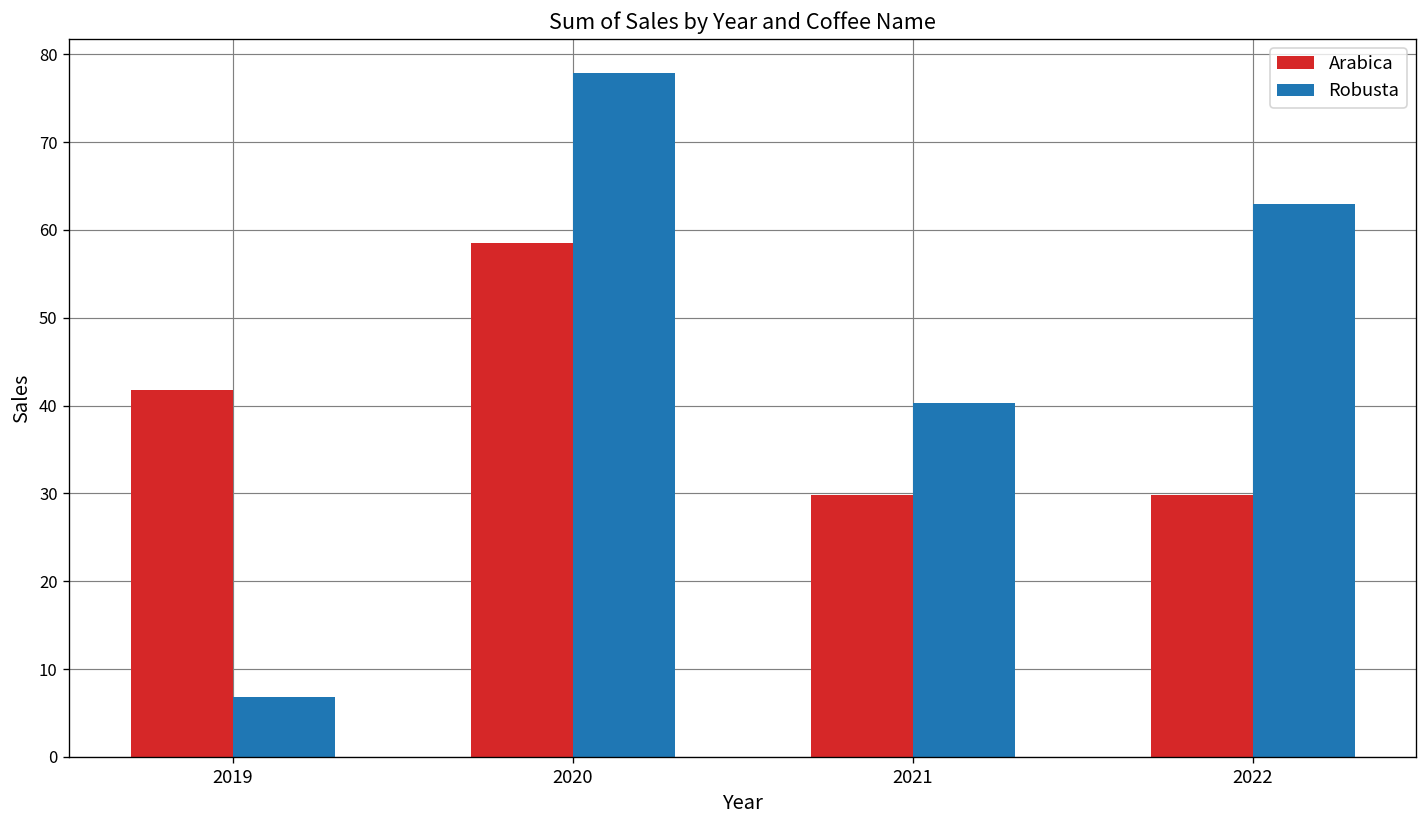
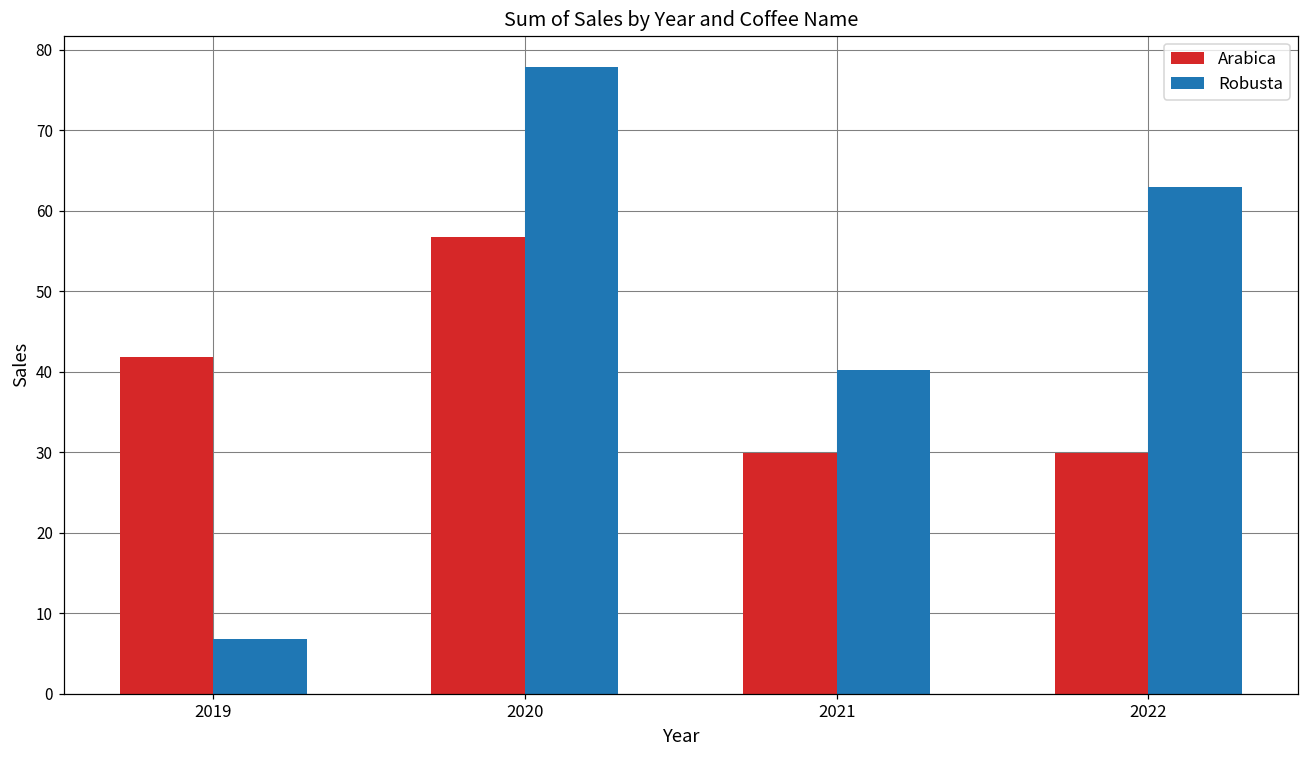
  {
    "Arabica": {
      "2019": 42,
-     "2020": 59,
+     "2020": 57,
      "2021": 30,
      "2022": 30
    },
    "Robusta": {
      "2019": 7,
      "2020": 78,
      "2021": 40,
      "2022": 63
    }
  }
